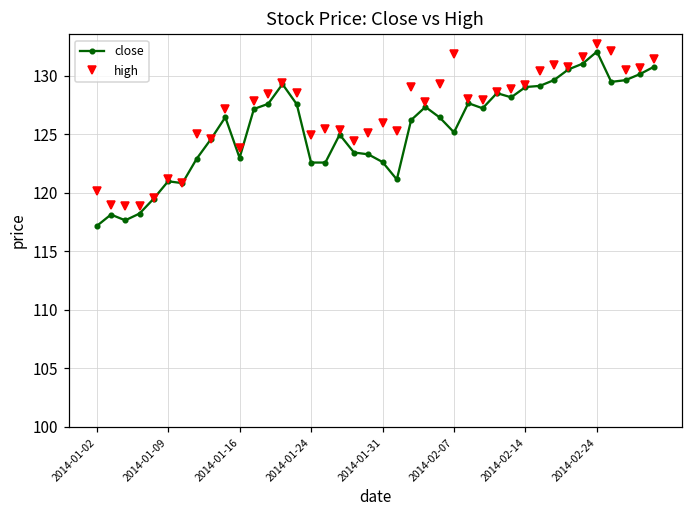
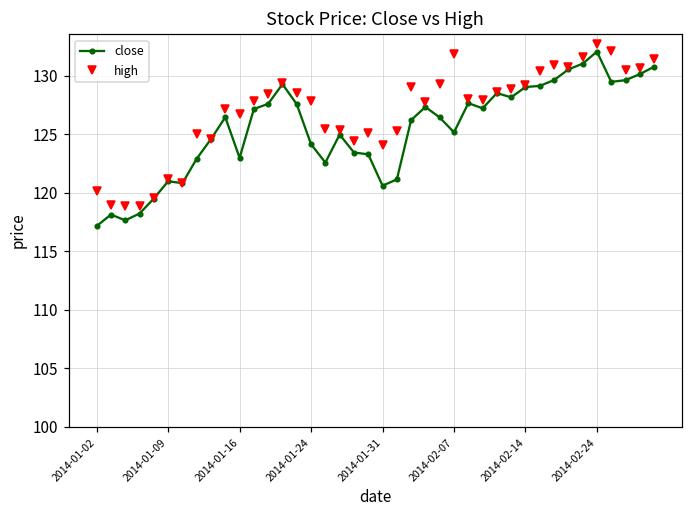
  {
    "close": {
      "2014-01-02": 117.2,
      "2014-01-16": 123.0,
-     "2014-01-24": 122.6,
-     "2014-01-31": 122.6,
+     "2014-01-24": 124.2,
+     "2014-01-31": 120.6,
      "2014-02-07": 125.2,
      "2014-02-24": 132.1
    },
    "high": {
      "2014-01-02": 120.2,
-     "2014-01-16": 123.8,
-     "2014-01-24": 124.9,
-     "2014-01-31": 126.0,
+     "2014-01-16": 126.7,
+     "2014-01-24": 127.8,
+     "2014-01-31": 124.1,
      "2014-02-07": 131.9,
      "2014-02-24": 132.8
    }
  }
